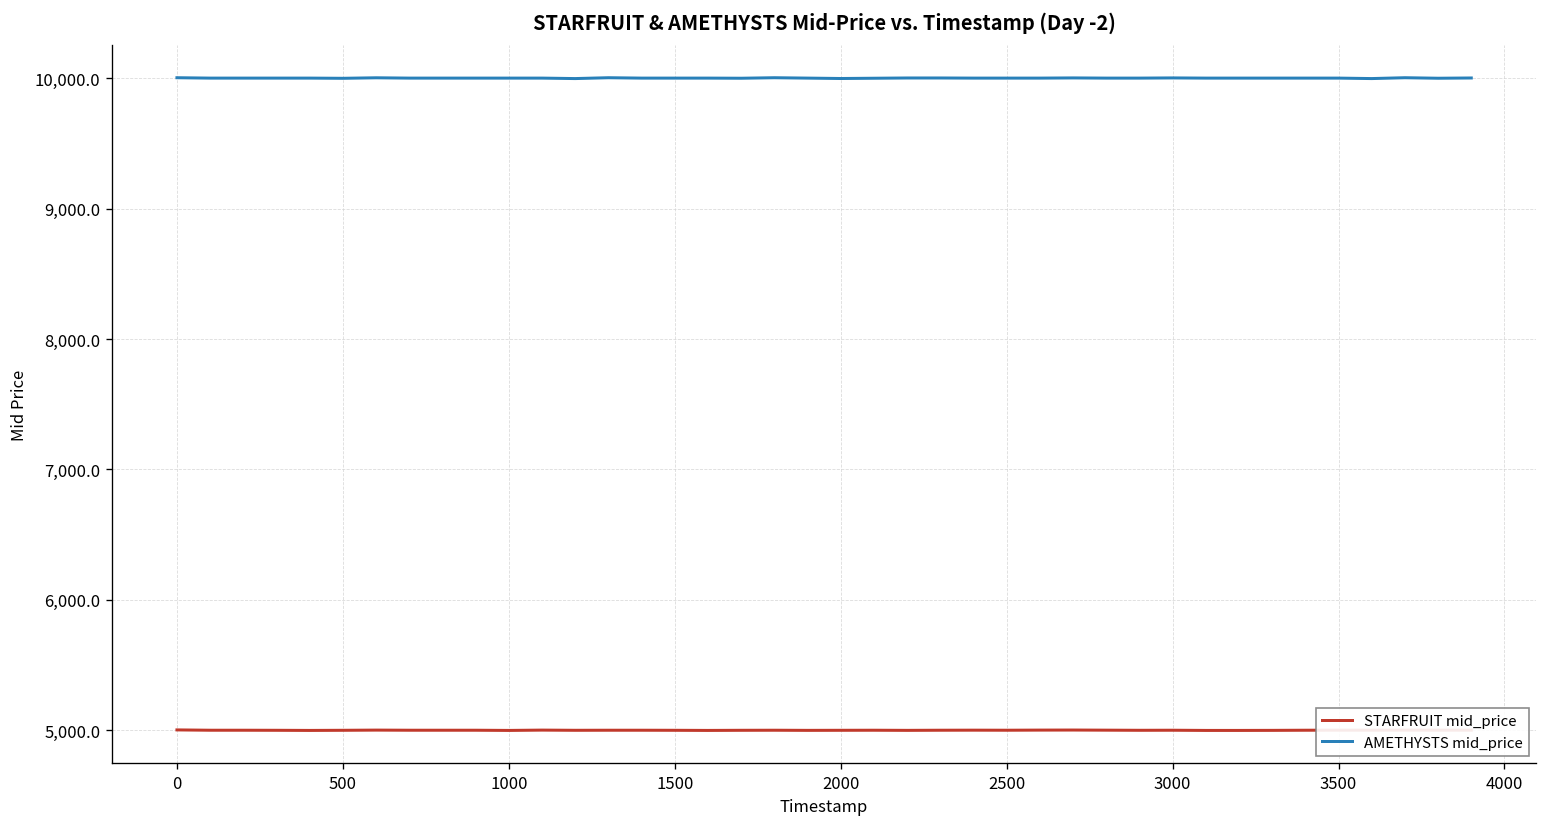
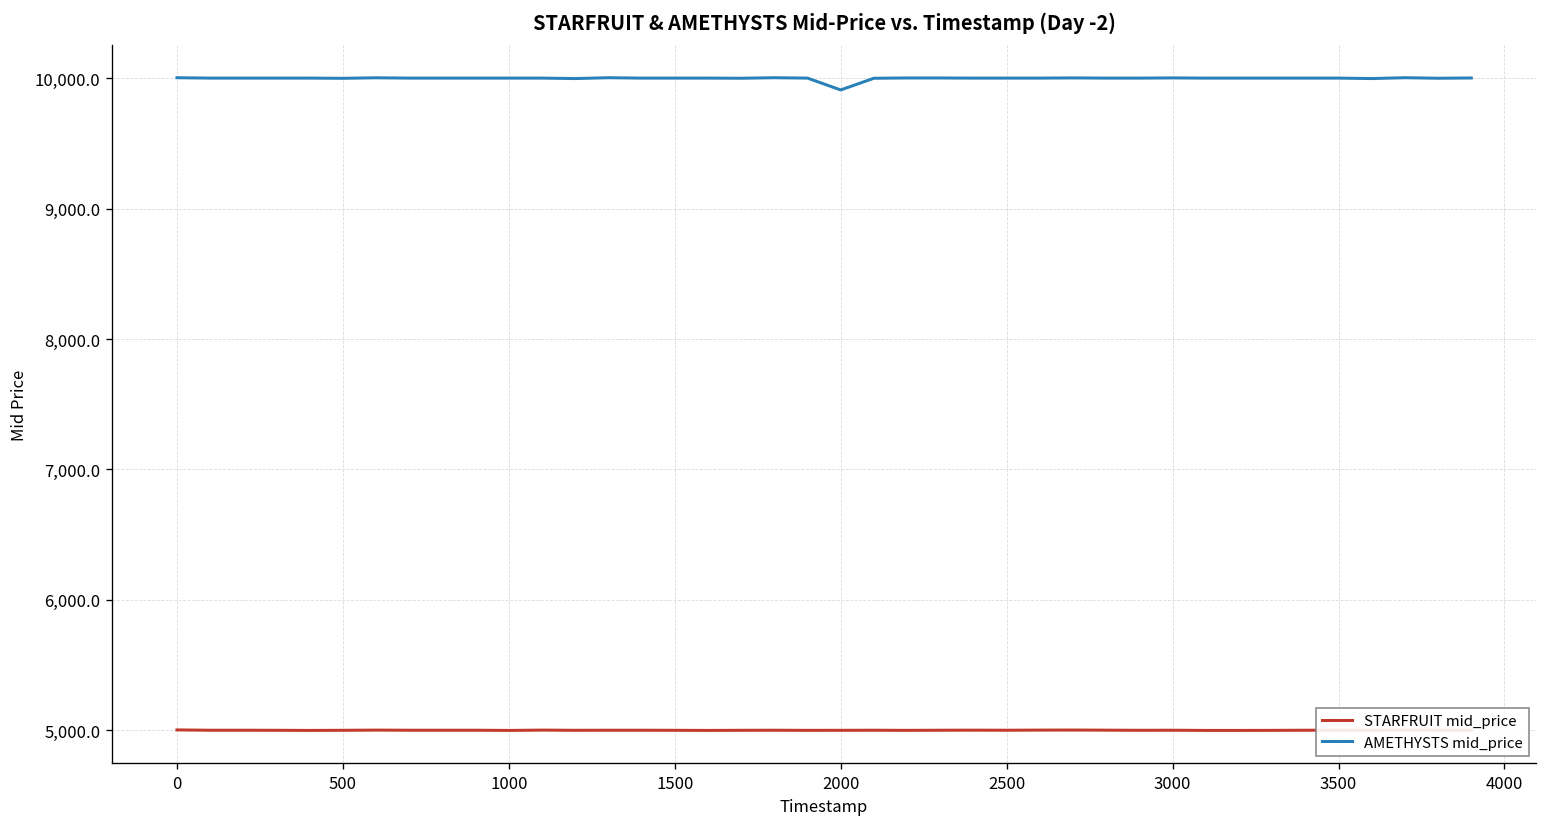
  {
    "STARFRUIT mid_price": {
      "0": "5,000",
      "500": "5,000",
      "1000": "5,000",
      "1500": "5,000",
      "2000": "5,000",
      "2500": "5,000",
      "3000": "5,000"
    },
    "AMETHYSTS mid_price": {
      "0": "10,000",
      "500": "10,000",
      "1000": "10,000",
      "1500": "10,000",
-     "2000": "10,000",
+     "2000": "9,910",
      "2500": "10,000",
      "3000": "10,000",
      "3500": "10,000"
    }
  }
